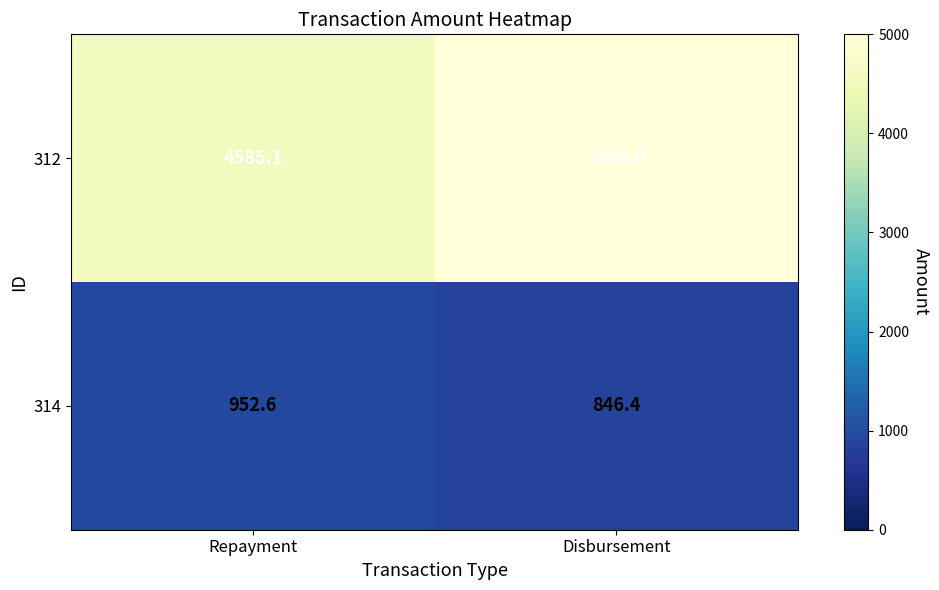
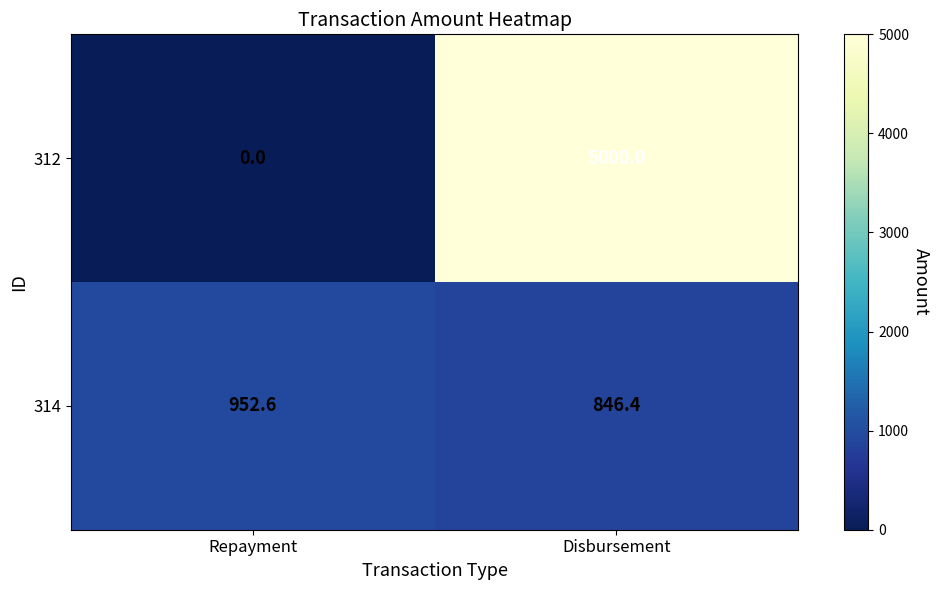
  {
    "312": {
-     "Repayment": 4585.1
+     "Repayment": 0.0
    },
    "314": {
      "Repayment": 952.6,
      "Disbursement": 846.4
    }
  }
